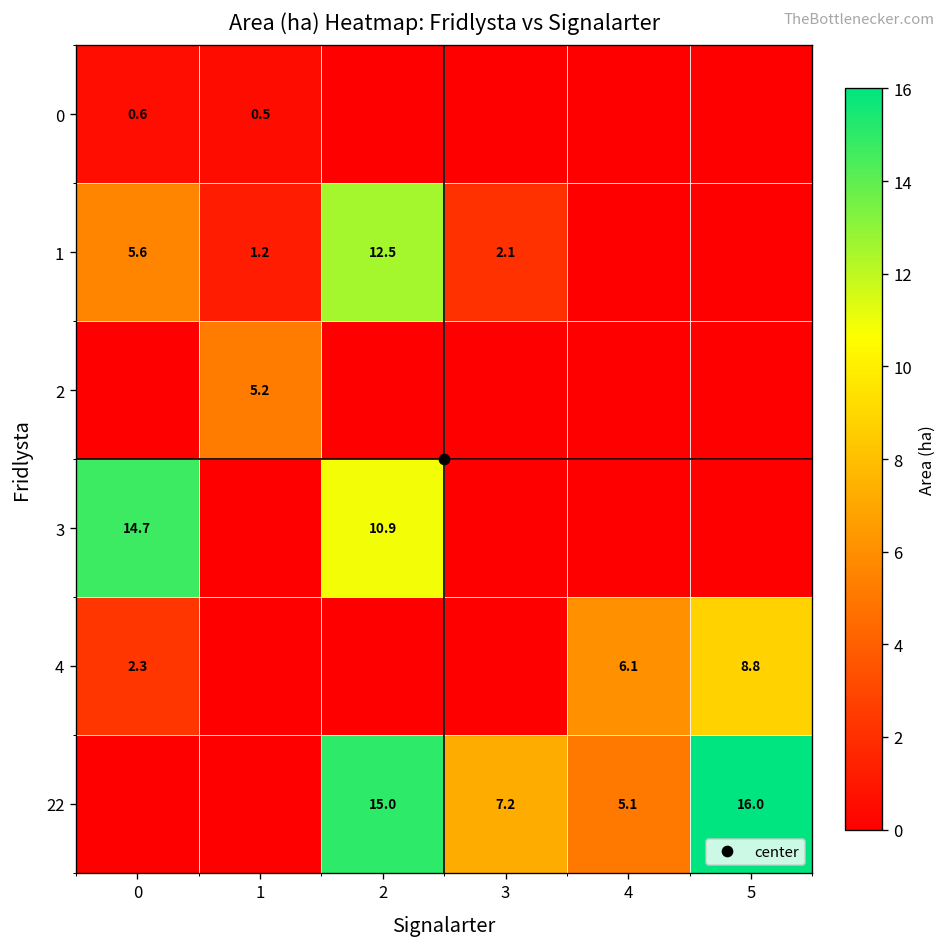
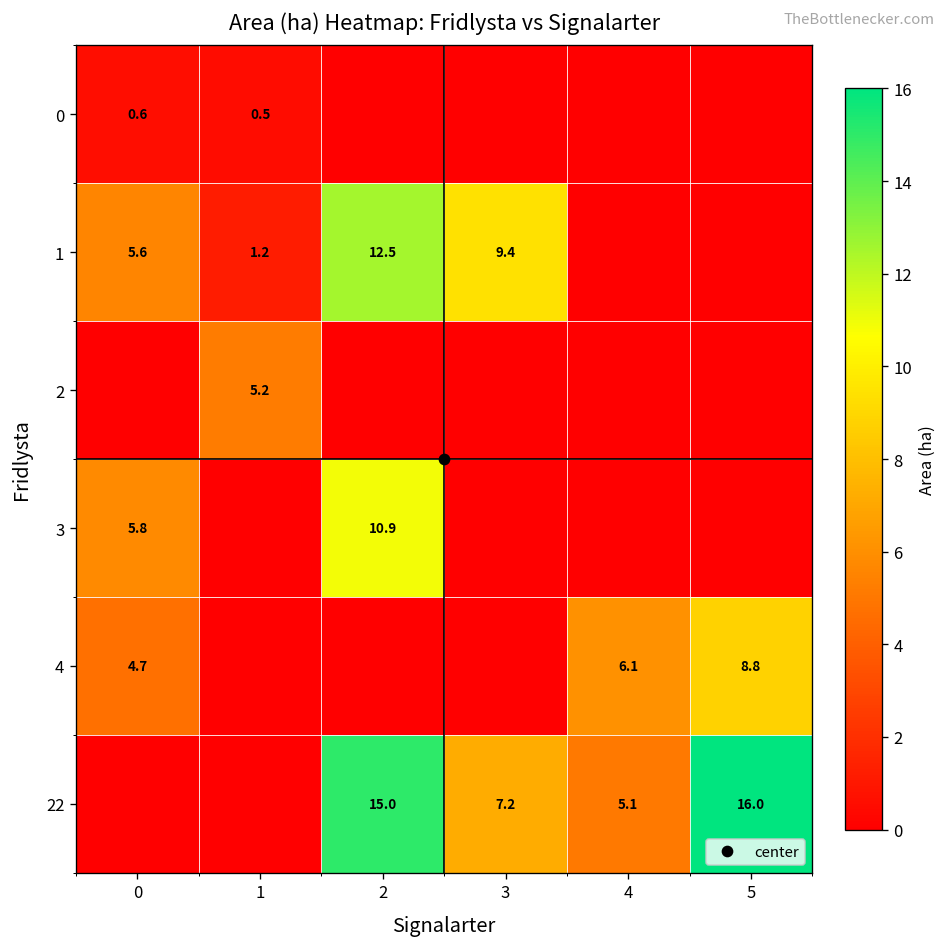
  {
    "0": {
      "0": 0.6,
      "1": 0.5
    },
    "1": {
      "0": 5.6,
      "1": 1.2,
      "2": 12.5,
-     "3": 2.1
+     "3": 9.4
    },
    "2": {
      "1": 5.2
    },
    "3": {
-     "0": 14.7,
+     "0": 5.8,
      "2": 10.9
    },
    "4": {
-     "0": 2.3,
+     "0": 4.7,
      "4": 6.1,
      "5": 8.8
    },
    "22": {
      "2": 15.0,
      "3": 7.2,
      "4": 5.1,
      "5": 16.0
    }
  }
